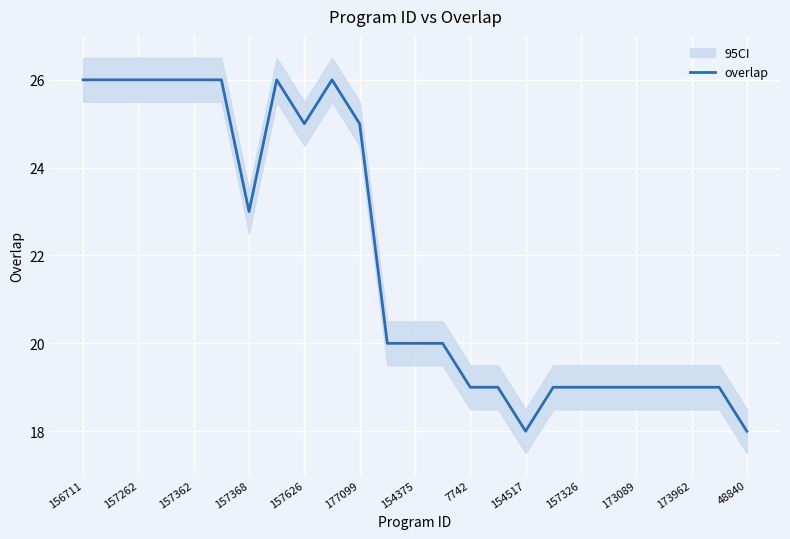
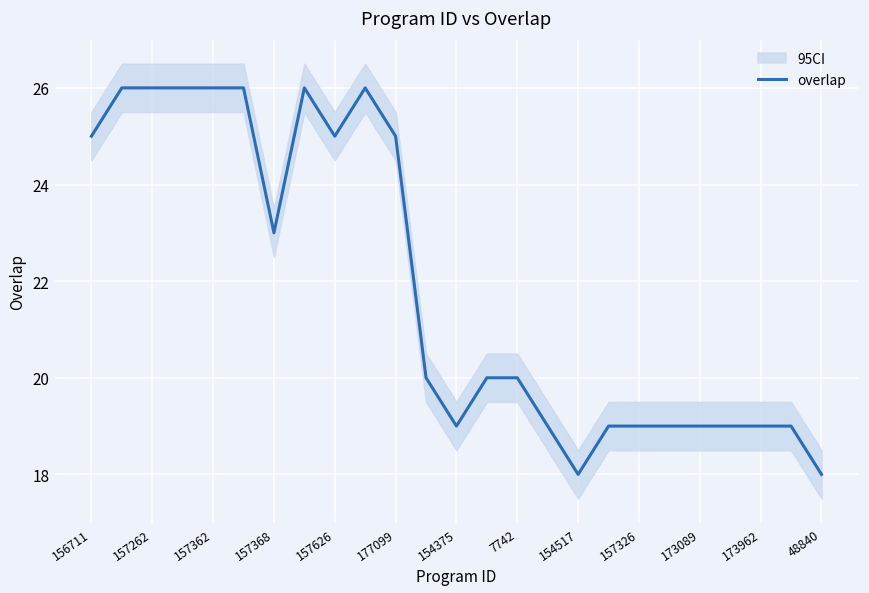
  {
    "overlap": {
-     "156711": 26,
+     "156711": 25,
      "157262": 26,
      "157362": 26,
      "157368": 23,
      "157626": 25,
      "177099": 25,
-     "154375": 20,
-     "7742": 19,
+     "154375": 19,
+     "7742": 20,
      "154517": 18,
      "157326": 19,
      "173089": 19,
      "173962": 19,
      "48840": 18
    }
  }
